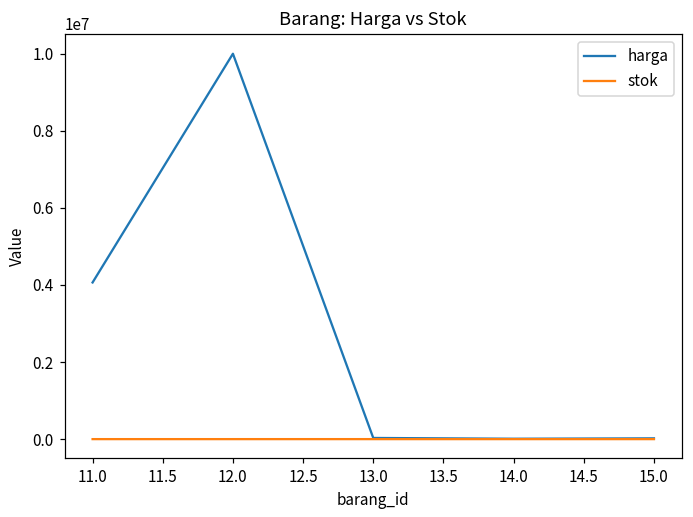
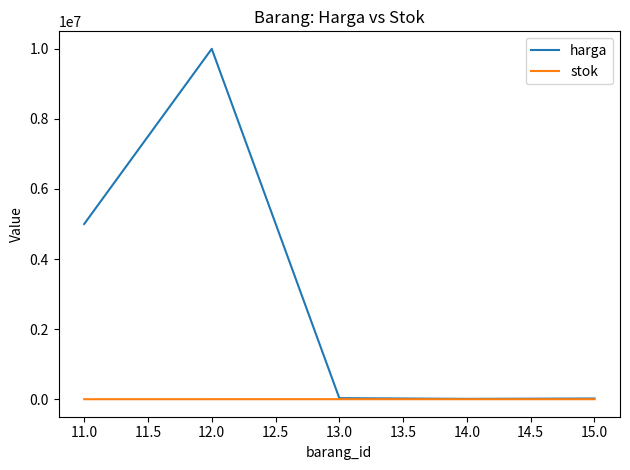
  {
    "harga": {
-     "11.0": 4100000,
+     "11.0": 5000000,
      "12.0": 10000000
    },
    "stok": {
      "11.0": 0,
      "12.0": 0
    }
  }
